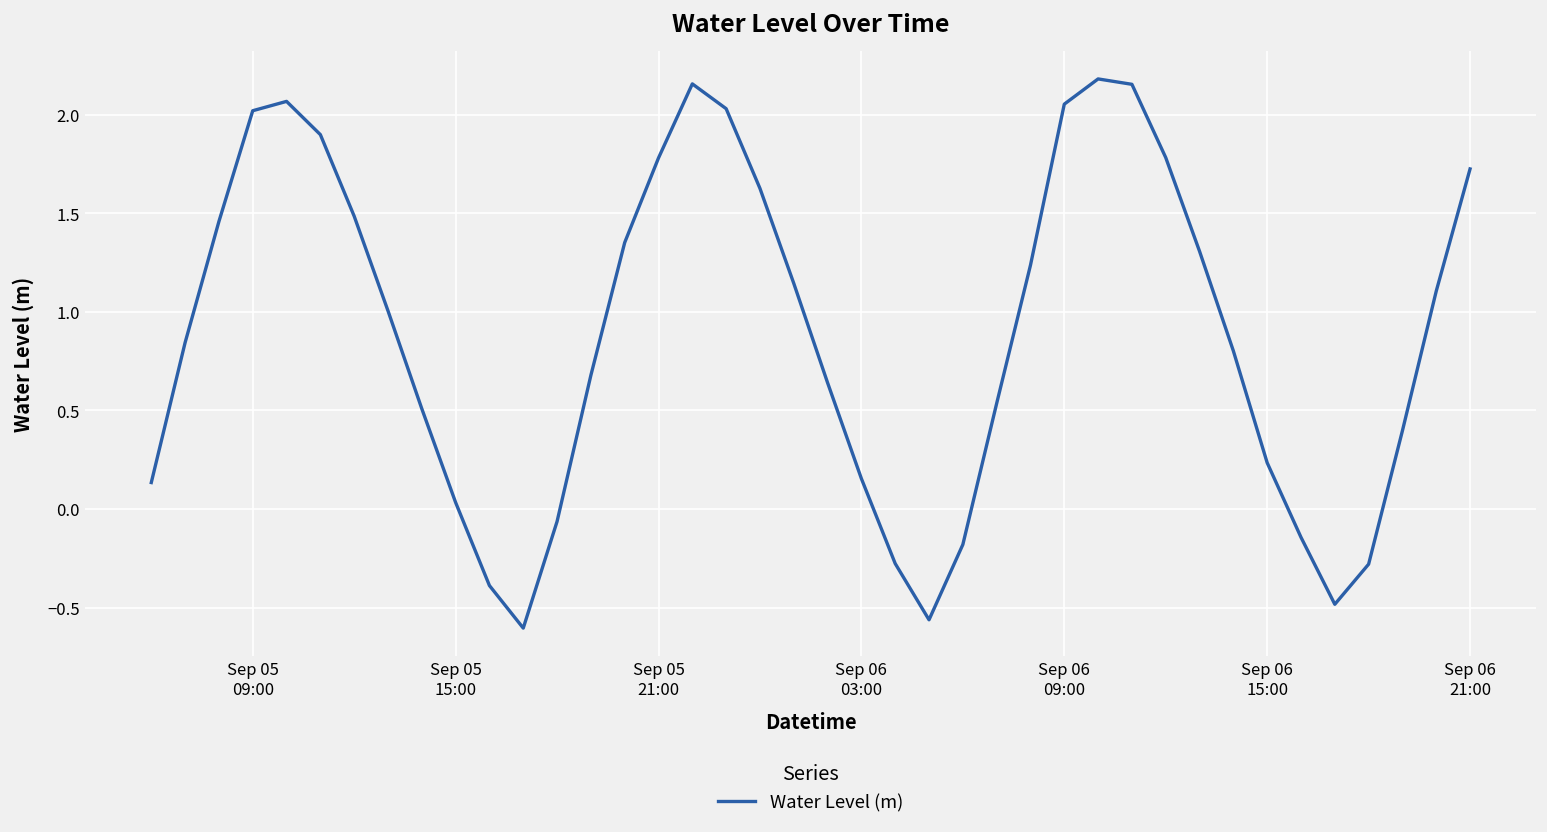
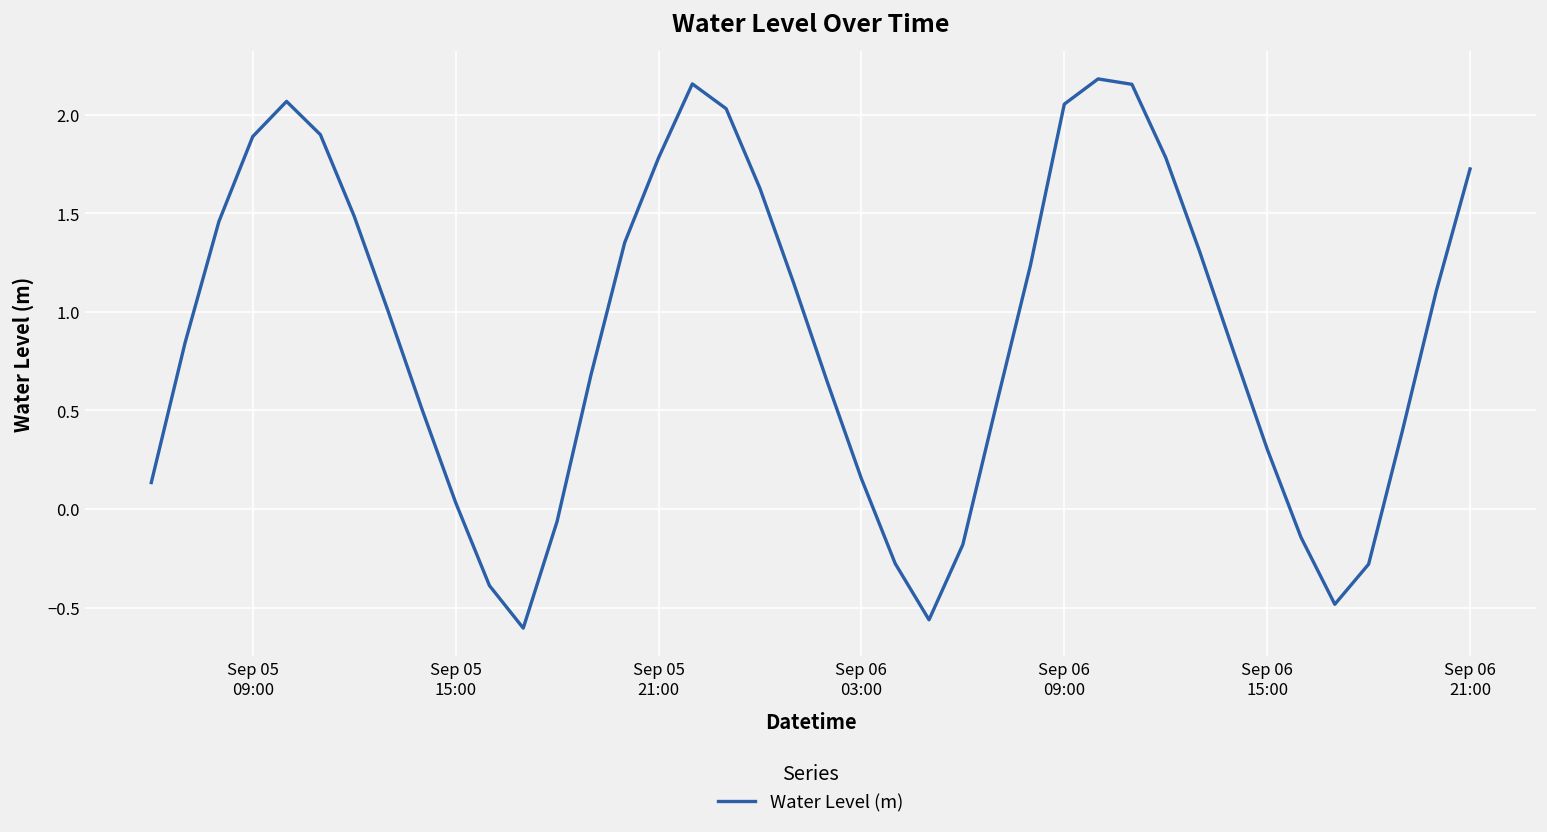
  {
-   "Sep 05 09:00": 2.02,
+   "Sep 05 09:00": 1.89,
    "Sep 05 15:00": 0.03,
    "Sep 05 21:00": 1.78,
    "Sep 06 03:00": 0.15,
    "Sep 06 09:00": 2.05,
-   "Sep 06 15:00": 0.23,
+   "Sep 06 15:00": 0.30,
    "Sep 06 21:00": 1.72
  }
